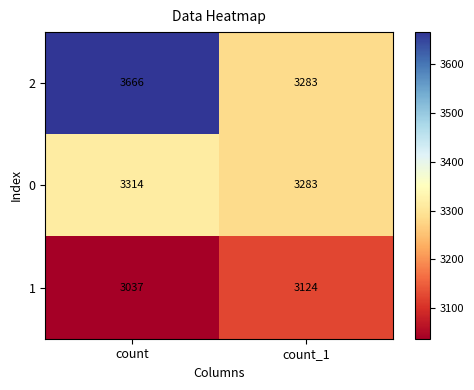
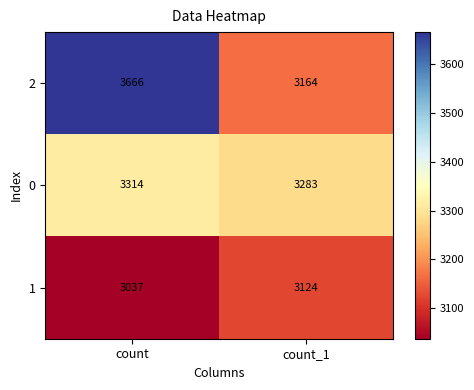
  {
    "2": {
      "count": 3666,
-     "count_1": 3283
+     "count_1": 3164
    },
    "0": {
      "count": 3314,
      "count_1": 3283
    },
    "1": {
      "count": 3037,
      "count_1": 3124
    }
  }
